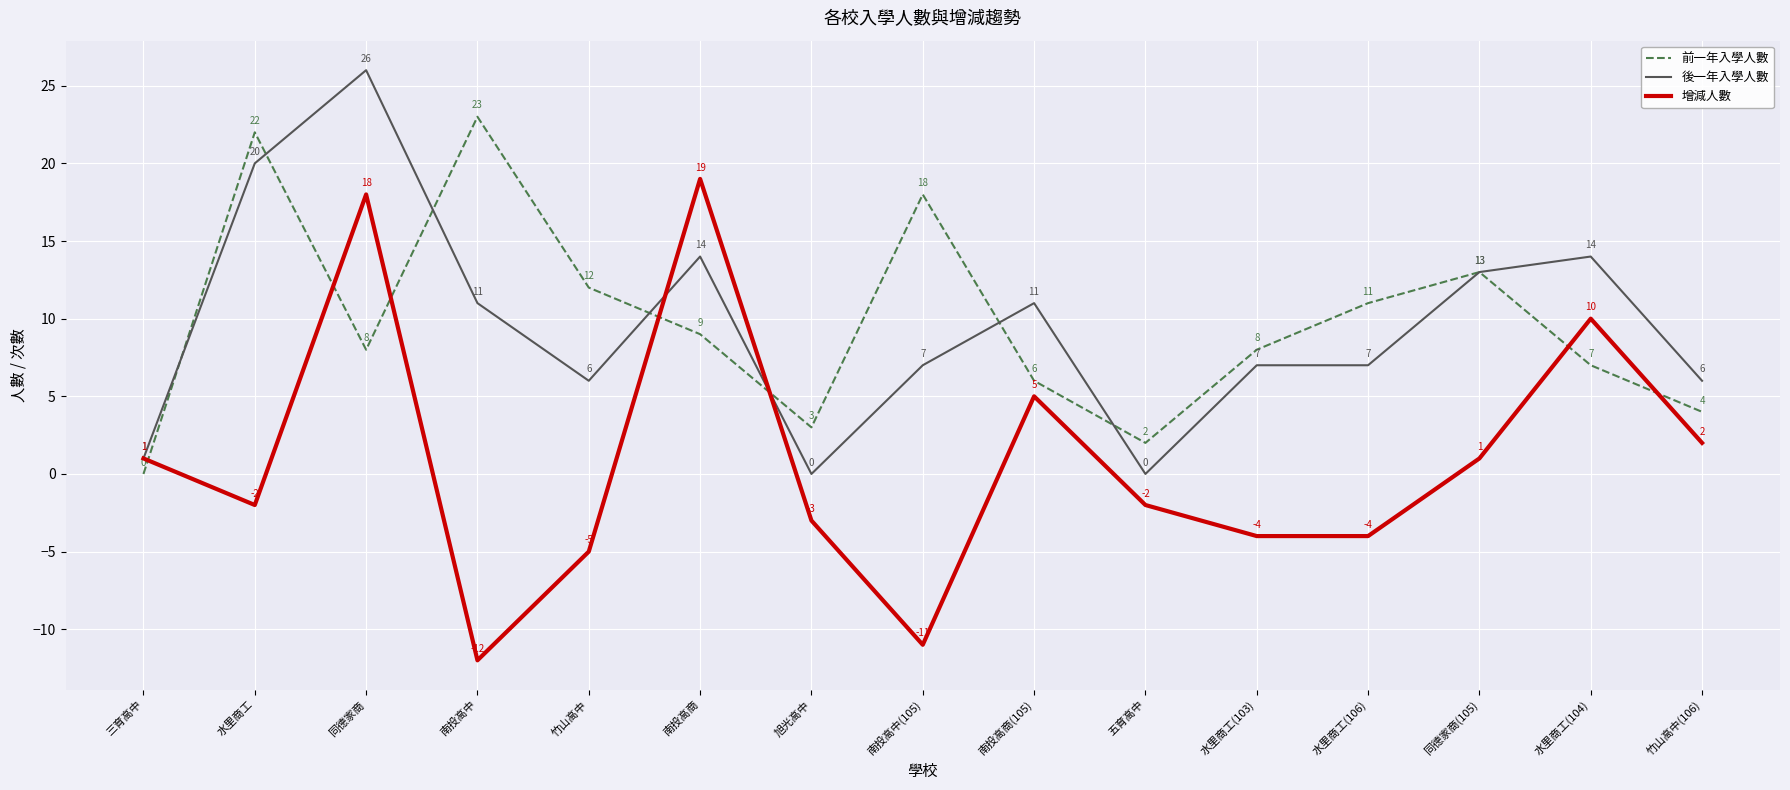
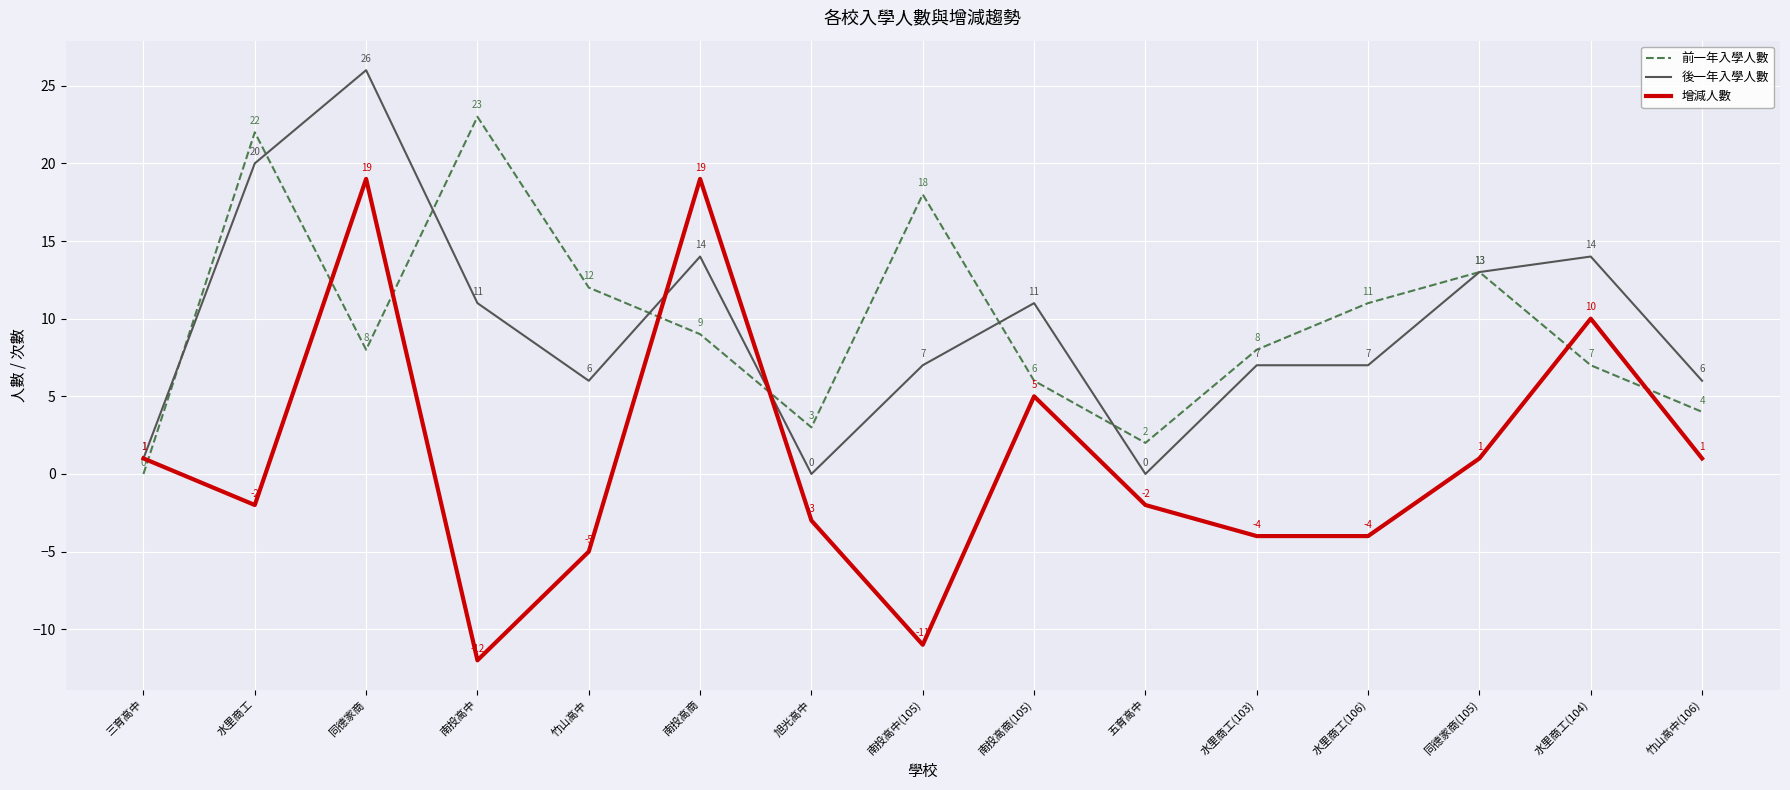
  {
    "增減人數": {
      "水里商工": -2,
-     "同德家商": 18,
+     "同德家商": 19,
      "南投高中": -12,
      "竹山高中": -5,
      "南投高商": 19,
      "旭光高中": -3,
      "南投高中(105)": -11,
      "五育高中": -2,
      "水里商工(103)": -4,
      "水里商工(106)": -4,
      "同德家商(105)": 1,
      "水里商工(104)": 10,
-     "竹山高中(106)": 2
+     "竹山高中(106)": 1
    }
  }
